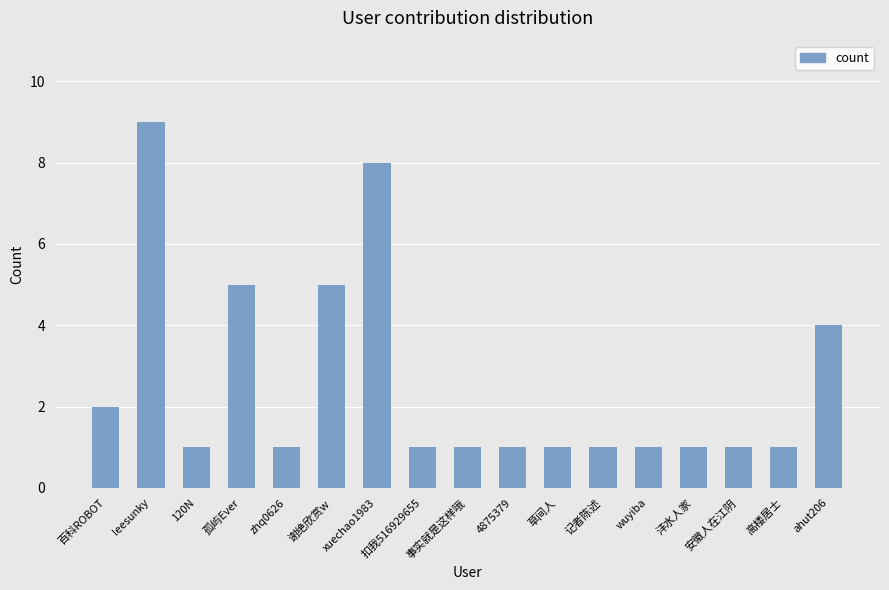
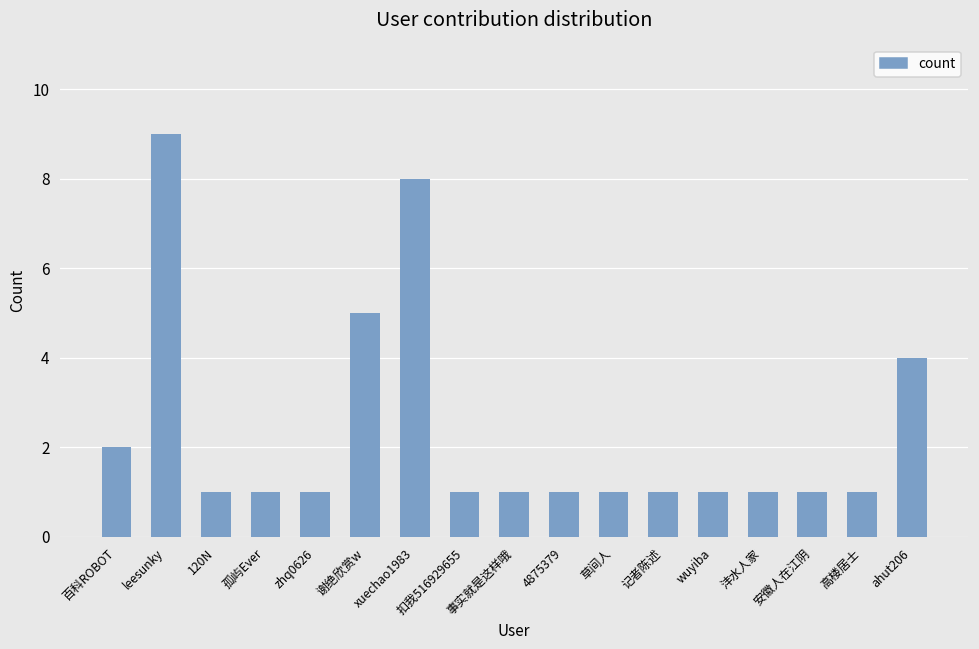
  {
    "百科ROBOT": 2,
    "leesunky": 9,
    "120N": 1,
-   "孤屿Ever": 5,
+   "孤屿Ever": 1,
    "zhq0626": 1,
    "谢绝欣赏w": 5,
    "xuechao1983": 8,
    "扣我516929655": 1,
    "事实就是这样哦": 1,
    "4875379": 1,
    "草间人": 1,
    "记者陈述": 1,
    "wuyiba": 1,
    "沣水人家": 1,
    "安徽人在江阴": 1,
    "高楼居士": 1,
    "ahut206": 4
  }
